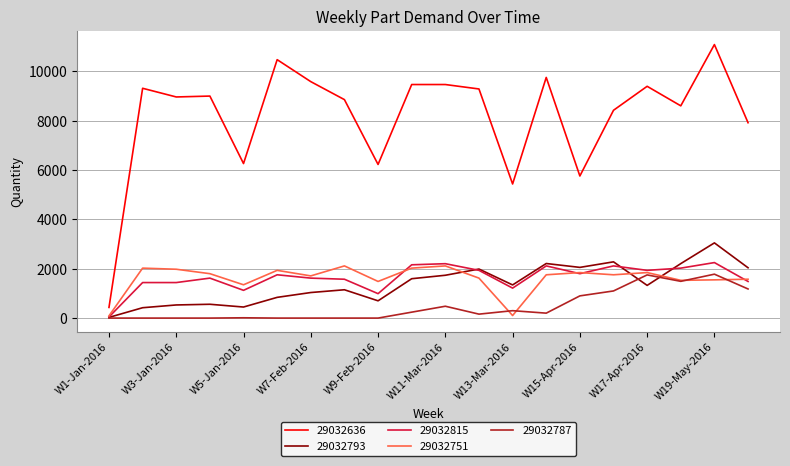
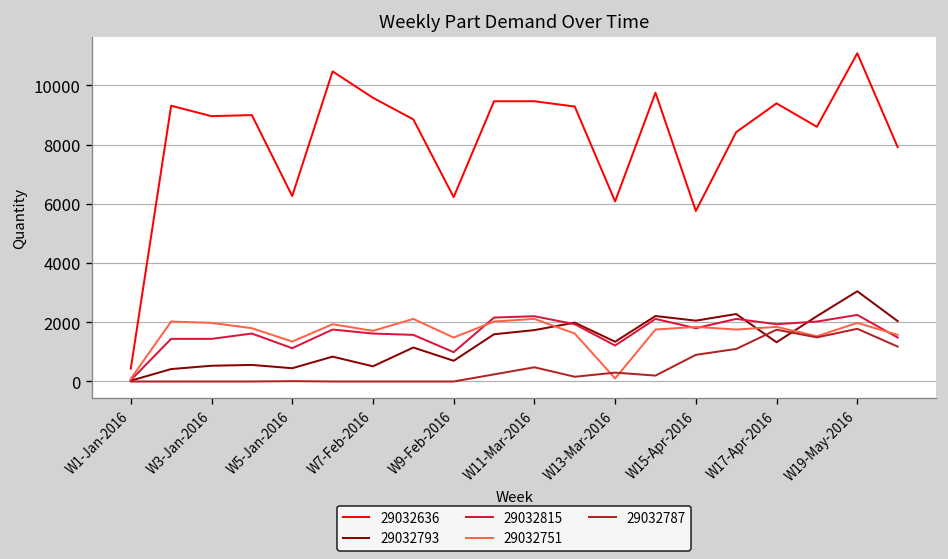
  {
    "29032636": {
      "W1-Jan-2016": 400,
      "W3-Jan-2016": 9000,
      "W5-Jan-2016": 6300,
      "W7-Feb-2016": 9600,
      "W9-Feb-2016": 6200,
      "W11-Mar-2016": 9500,
-     "W13-Mar-2016": 5400,
+     "W13-Mar-2016": 6100,
      "W15-Apr-2016": 5800,
      "W17-Apr-2016": 9400,
      "W19-May-2016": 11100
    },
    "29032793": {
      "W3-Jan-2016": 500,
      "W5-Jan-2016": 400,
-     "W7-Feb-2016": 1000,
+     "W7-Feb-2016": 500,
      "W9-Feb-2016": 700,
      "W11-Mar-2016": 1700,
      "W13-Mar-2016": 1300,
      "W15-Apr-2016": 2100,
      "W17-Apr-2016": 1300,
      "W19-May-2016": 3000
    },
    "29032751": {
      "W3-Jan-2016": 2000,
      "W5-Jan-2016": 1400,
      "W9-Feb-2016": 1500,
      "W13-Mar-2016": 100,
-     "W19-May-2016": 1600
+     "W19-May-2016": 2000
    }
  }
